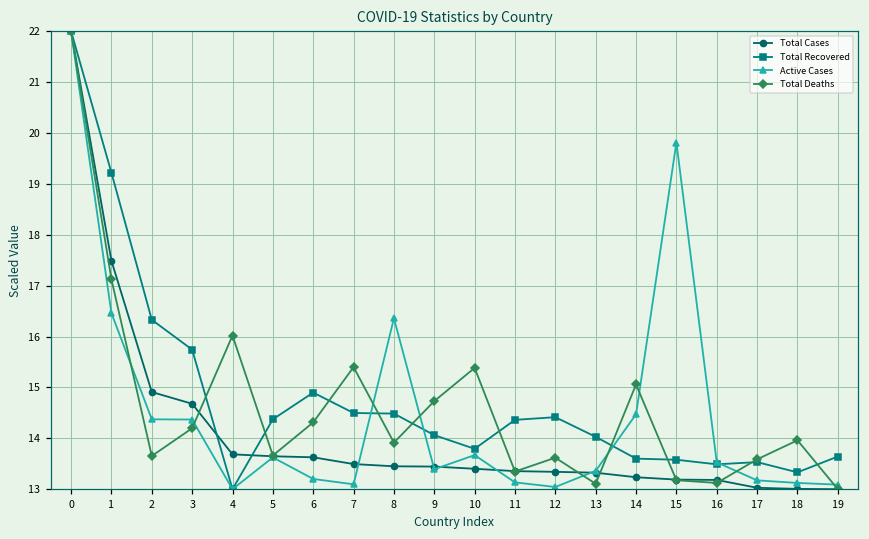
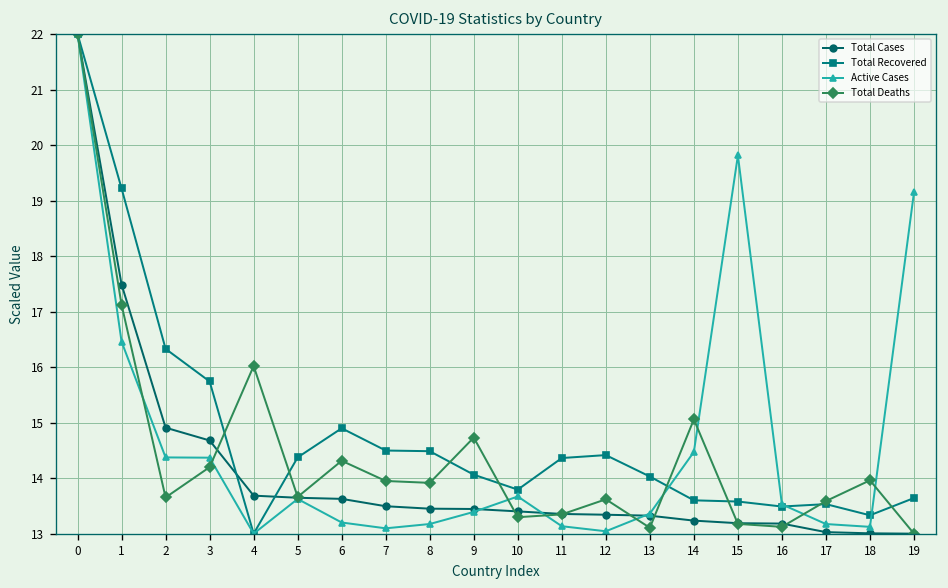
  {
    "Active Cases": {
      "1": 16.5,
      "2": 14.4,
      "3": 14.4,
      "6": 13.2,
      "7": 13.1,
-     "8": 16.4,
+     "8": 13.2,
      "10": 13.7,
      "11": 13.1,
      "12": 13.0,
      "14": 14.5,
      "15": 19.8,
      "17": 13.2,
      "18": 13.1,
-     "19": 13.1
+     "19": 19.1
    },
    "Total Deaths": {
      "1": 17.1,
      "2": 13.7,
      "3": 14.2,
      "4": 16.0,
      "6": 14.3,
-     "7": 15.4,
+     "7": 13.9,
      "8": 13.9,
      "9": 14.7,
-     "10": 15.4,
+     "10": 13.3,
      "12": 13.6,
      "13": 13.1,
      "14": 15.1,
      "16": 13.1,
      "18": 14.0
    }
  }
